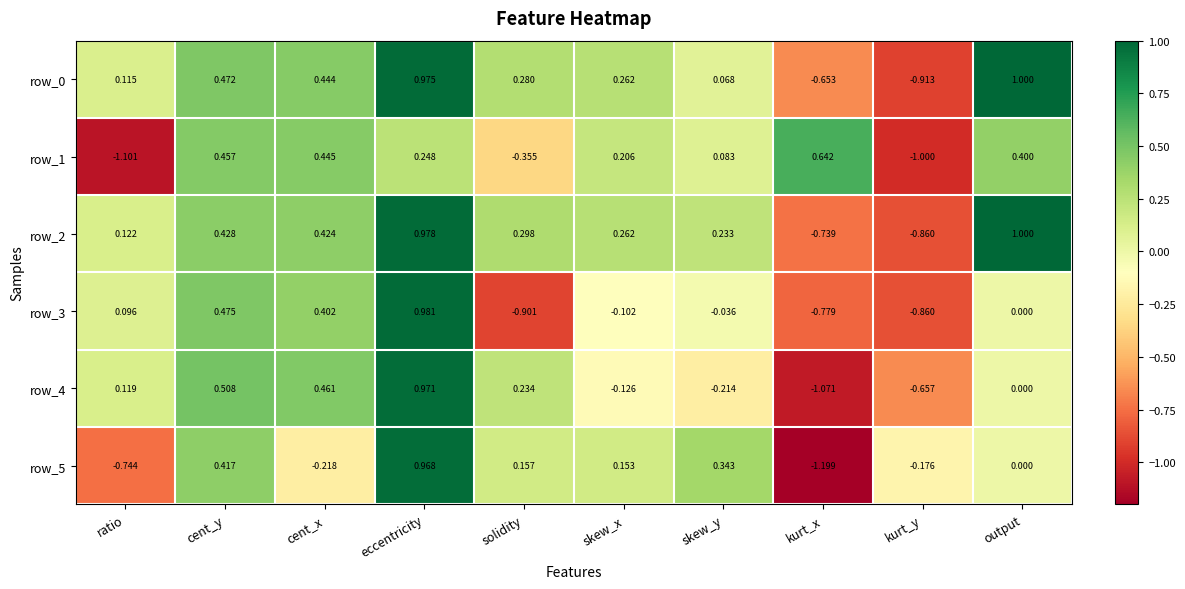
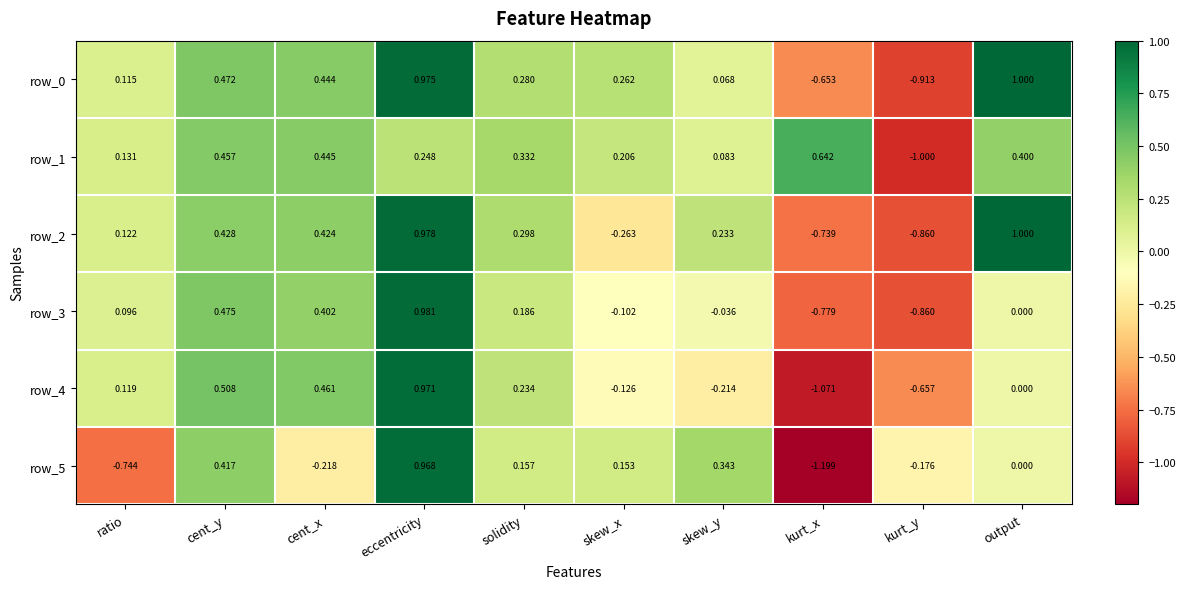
  {
    "row_0": {
      "ratio": 0.115,
      "cent_y": 0.472,
      "cent_x": 0.444,
      "eccentricity": 0.975,
      "solidity": 0.280,
      "skew_x": 0.262,
      "skew_y": 0.068,
      "kurt_x": -0.653,
      "kurt_y": -0.913,
      "output": 1.000
    },
    "row_1": {
-     "ratio": -1.101,
+     "ratio": 0.131,
      "cent_y": 0.457,
      "cent_x": 0.445,
      "eccentricity": 0.248,
-     "solidity": -0.355,
+     "solidity": 0.332,
      "skew_x": 0.206,
      "skew_y": 0.083,
      "kurt_x": 0.642,
      "kurt_y": -1.000,
      "output": 0.400
    },
    "row_2": {
      "ratio": 0.122,
      "cent_y": 0.428,
      "cent_x": 0.424,
      "eccentricity": 0.978,
      "solidity": 0.298,
-     "skew_x": 0.262,
+     "skew_x": -0.263,
      "skew_y": 0.233,
      "kurt_x": -0.739,
      "kurt_y": -0.860,
      "output": 1.000
    },
    "row_3": {
      "ratio": 0.096,
      "cent_y": 0.475,
      "cent_x": 0.402,
      "eccentricity": 0.981,
-     "solidity": -0.901,
+     "solidity": 0.186,
      "skew_x": -0.102,
      "skew_y": -0.036,
      "kurt_x": -0.779,
      "kurt_y": -0.860,
      "output": 0.000
    },
    "row_4": {
      "ratio": 0.119,
      "cent_y": 0.508,
      "cent_x": 0.461,
      "eccentricity": 0.971,
      "solidity": 0.234,
      "skew_x": -0.126,
      "skew_y": -0.214,
      "kurt_x": -1.071,
      "kurt_y": -0.657,
      "output": 0.000
    },
    "row_5": {
      "ratio": -0.744,
      "cent_y": 0.417,
      "cent_x": -0.218,
      "eccentricity": 0.968,
      "solidity": 0.157,
      "skew_x": 0.153,
      "skew_y": 0.343,
      "kurt_x": -1.199,
      "kurt_y": -0.176,
      "output": 0.000
    }
  }
